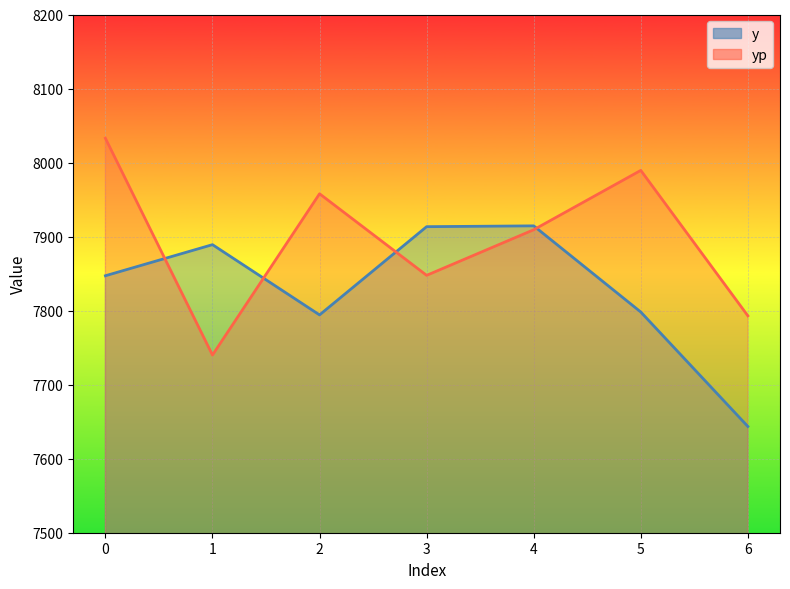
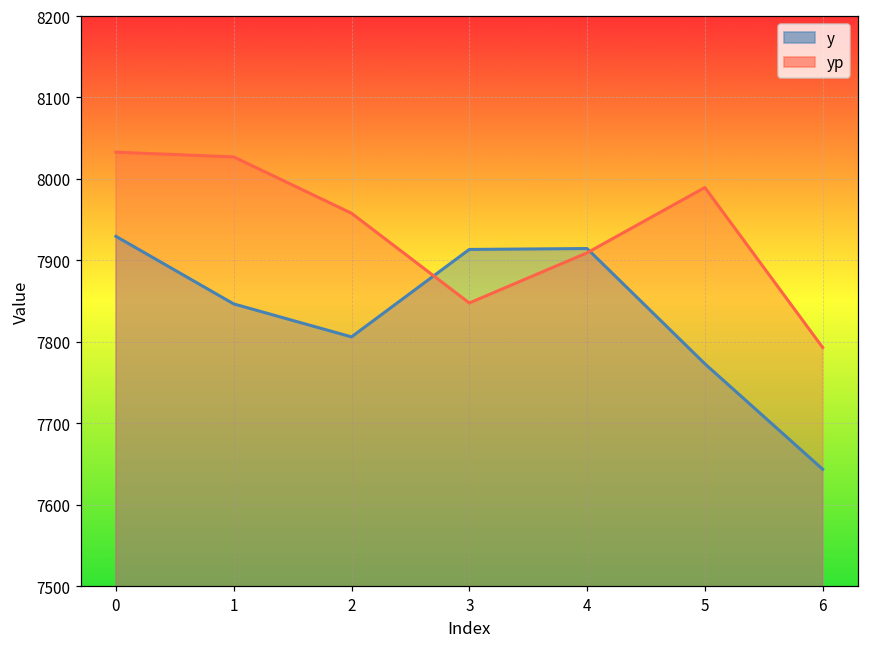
  {
    "y": {
-     "0": 7850,
-     "1": 7890,
-     "2": 7790,
+     "0": 7930,
+     "1": 7850,
+     "2": 7810,
      "3": 7910,
      "4": 7910,
-     "5": 7800,
+     "5": 7770,
      "6": 7640
    },
    "yp": {
      "0": 8030,
-     "1": 7740,
+     "1": 8030,
      "2": 7960,
      "3": 7850,
      "4": 7910,
      "5": 7990,
      "6": 7790
    }
  }
